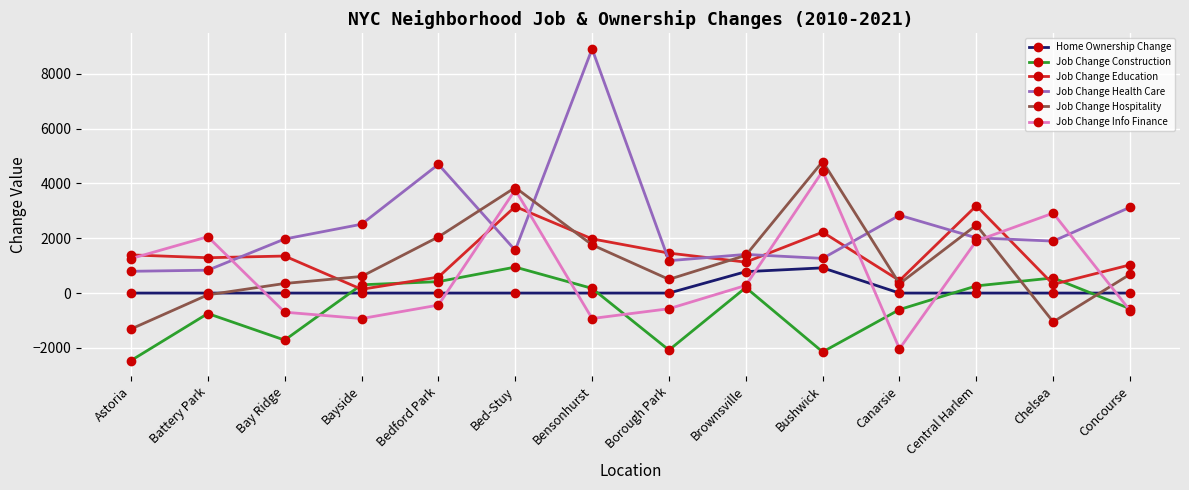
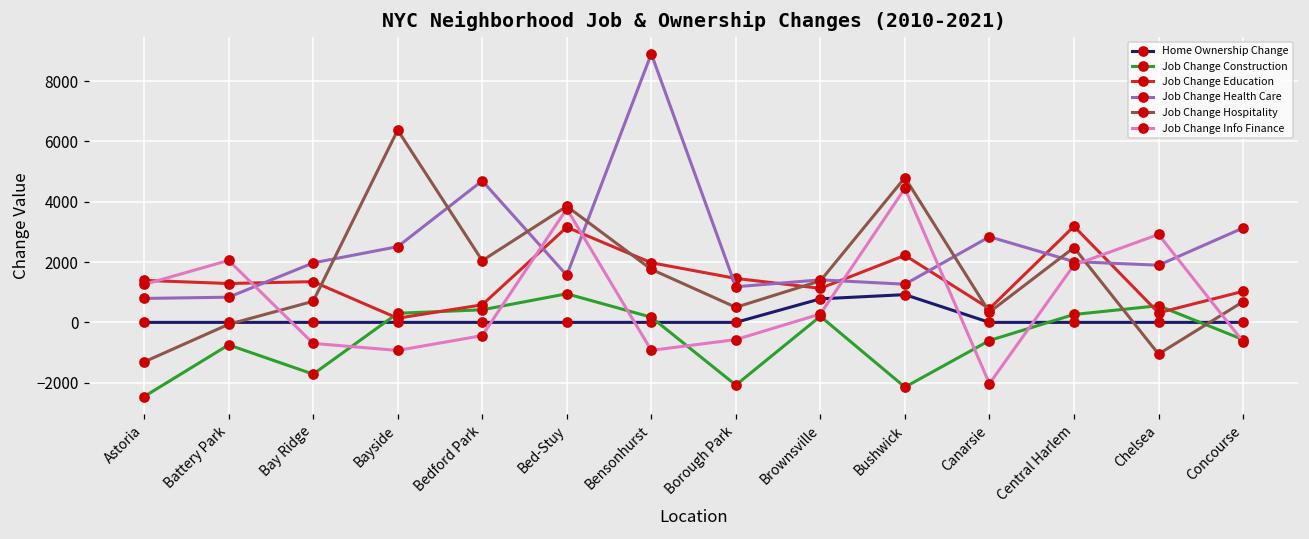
  {
    "Home Ownership Change": {
      "Astoria": 0,
      "Bay Ridge": 0,
      "Bayside": 0,
      "Bedford Park": 0,
      "Bed-Stuy": 0,
      "Bensonhurst": 0,
      "Borough Park": 0,
      "Brownsville": 800,
      "Bushwick": 900,
      "Canarsie": 0,
      "Central Harlem": 0,
      "Chelsea": 0,
      "Concourse": 0
    },
    "Job Change Construction": {
      "Astoria": -2500,
      "Battery Park": -700,
      "Bay Ridge": -1700,
      "Bayside": 300,
      "Bedford Park": 400,
      "Bed-Stuy": 900,
      "Bensonhurst": 200,
      "Borough Park": -2100,
      "Bushwick": -2100,
      "Canarsie": -600,
      "Central Harlem": 300,
      "Chelsea": 600
    },
    "Job Change Education": {
      "Astoria": 1400,
      "Battery Park": 1300,
      "Bay Ridge": 1400,
      "Bayside": 100,
      "Bedford Park": 600,
      "Bed-Stuy": 3200,
      "Bensonhurst": 2000,
      "Borough Park": 1500,
      "Brownsville": 1100,
      "Bushwick": 2200,
      "Canarsie": 500,
      "Central Harlem": 3200,
      "Chelsea": 300,
      "Concourse": 1000
    },
    "Job Change Health Care": {
      "Astoria": 800,
      "Battery Park": 800,
      "Bay Ridge": 2000,
      "Bayside": 2500,
      "Bedford Park": 4700,
      "Bed-Stuy": 1600,
      "Bensonhurst": 8900,
      "Borough Park": 1200,
      "Bushwick": 1300,
      "Canarsie": 2800,
      "Central Harlem": 2000,
      "Chelsea": 1900,
      "Concourse": 3100
    },
    "Job Change Hospitality": {
      "Astoria": -1300,
-     "Bay Ridge": 400,
-     "Bayside": 600,
+     "Bay Ridge": 700,
+     "Bayside": 6400,
      "Bedford Park": 2000,
      "Bensonhurst": 1800,
      "Borough Park": 500,
      "Bushwick": 4800,
      "Canarsie": 300,
      "Central Harlem": 2500,
      "Chelsea": -1100,
      "Concourse": 700
    },
    "Job Change Info Finance": {
      "Astoria": 1300,
      "Battery Park": 2100,
      "Bay Ridge": -700,
      "Bayside": -900,
      "Bedford Park": -400,
      "Bensonhurst": -900,
      "Borough Park": -600,
      "Bushwick": 4400,
      "Canarsie": -2000,
      "Central Harlem": 1900,
      "Chelsea": 2900
    }
  }
